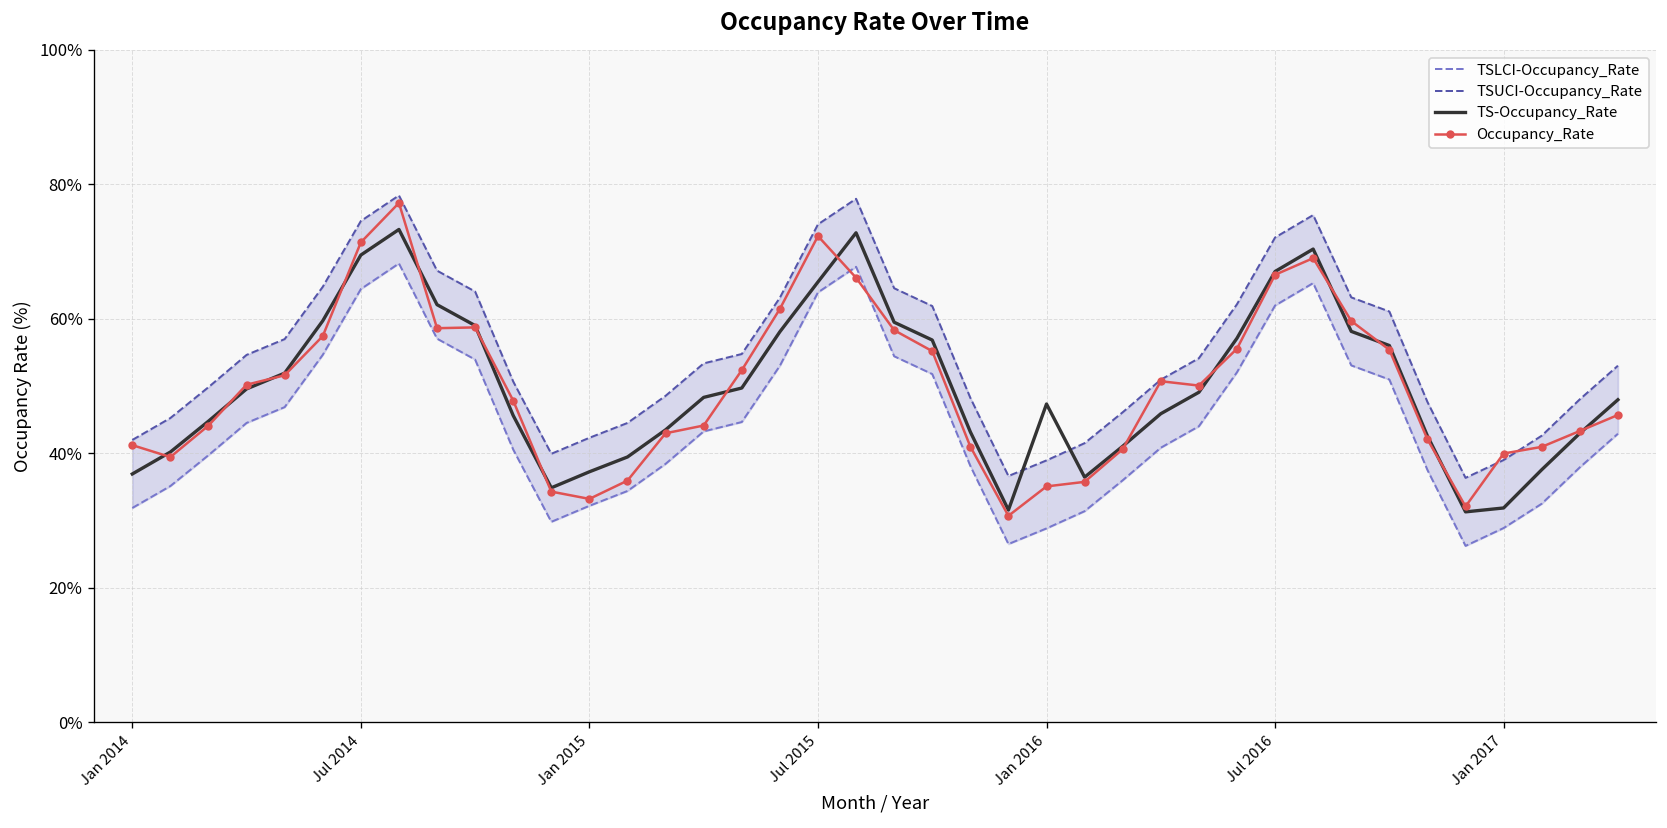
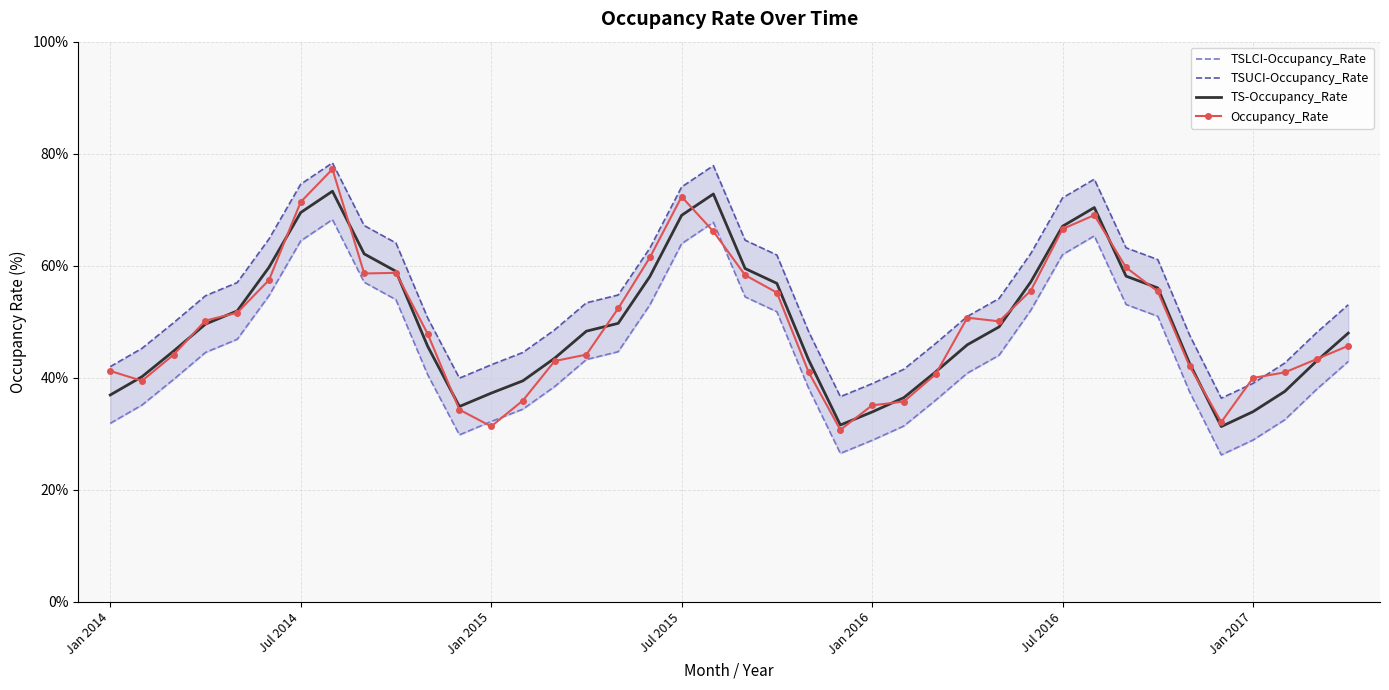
  {
    "TS-Occupancy_Rate": {
      "Jan 2014": "37%",
      "Jul 2014": "69%",
      "Jan 2015": "37%",
-     "Jul 2015": "65%",
-     "Jan 2016": "47%",
+     "Jul 2015": "69%",
+     "Jan 2016": "34%",
      "Jul 2016": "67%",
-     "Jan 2017": "32%"
+     "Jan 2017": "34%"
    },
    "Occupancy_Rate": {
      "Jan 2014": "41%",
      "Jul 2014": "71%",
-     "Jan 2015": "33%",
+     "Jan 2015": "31%",
      "Jul 2015": "72%",
      "Jan 2016": "35%",
      "Jul 2016": "67%",
      "Jan 2017": "40%"
    }
  }
